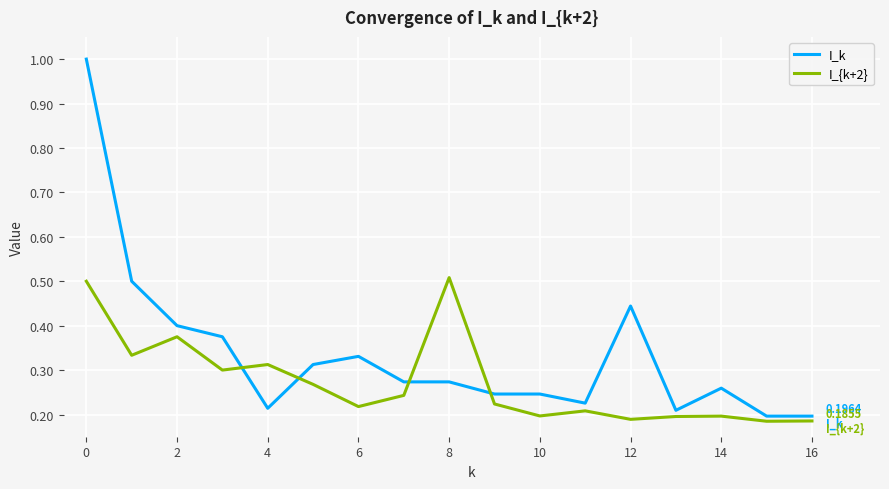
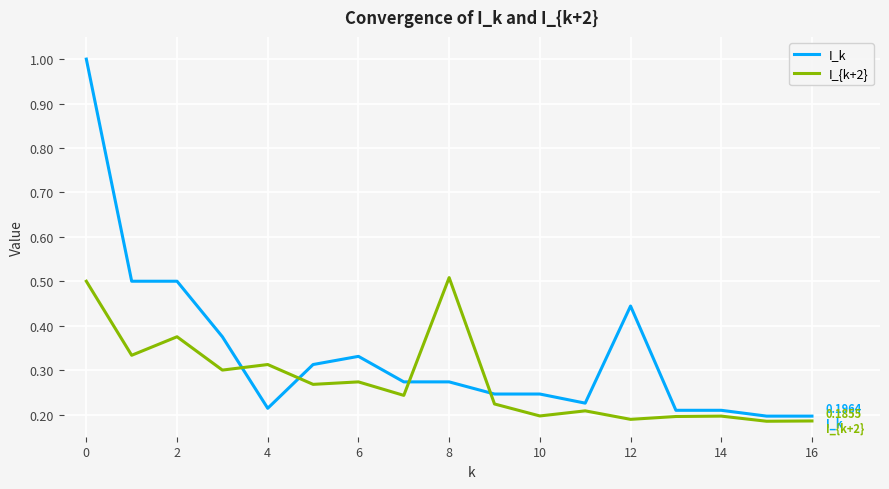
  {
    "I_k": {
      "0": 1.00,
-     "2": 0.4,
+     "2": 0.5,
      "4": 0.21,
      "6": 0.33,
      "8": 0.27,
      "10": 0.25,
      "12": 0.44,
-     "14": 0.26
+     "14": 0.21
    },
    "I_{k+2}": {
      "0": 0.50,
      "2": 0.38,
      "4": 0.31,
-     "6": 0.22,
+     "6": 0.27,
      "8": 0.51,
      "10": 0.20,
      "12": 0.19,
      "14": 0.20
    }
  }
